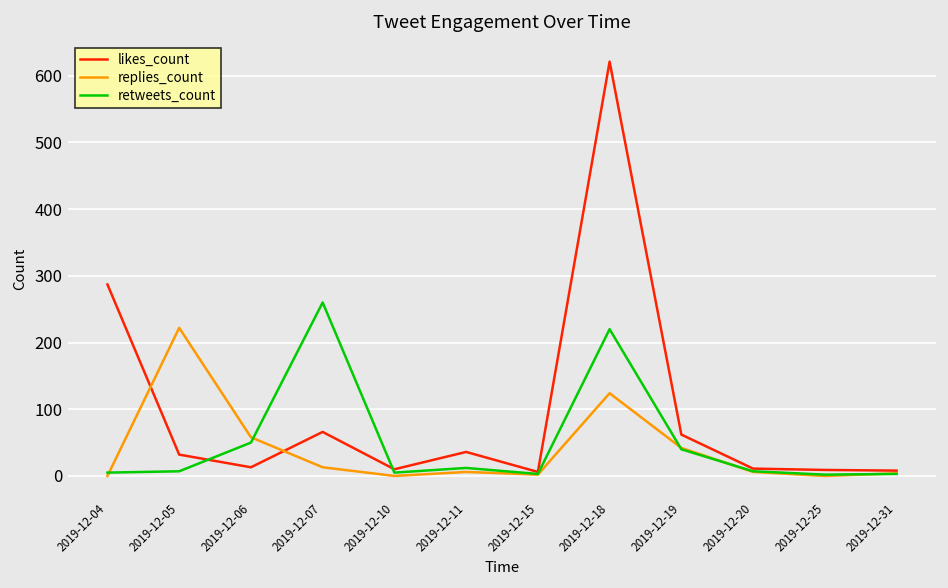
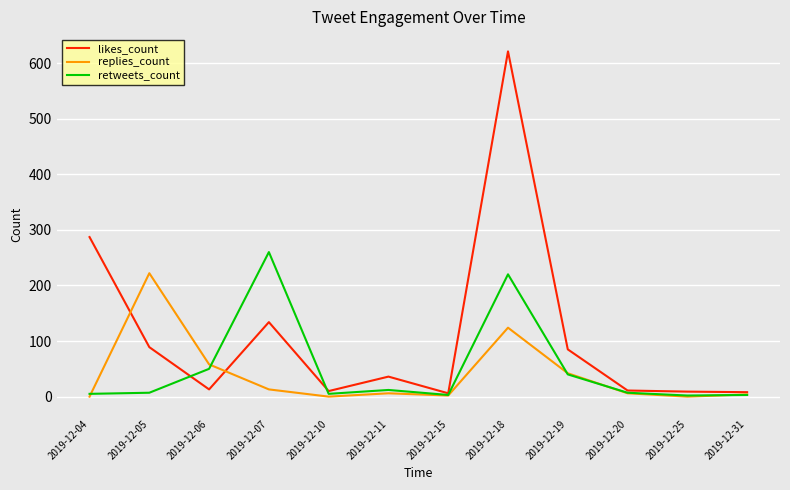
  {
    "likes_count": {
      "2019-12-04": 290,
-     "2019-12-05": 30,
+     "2019-12-05": 90,
      "2019-12-06": 10,
-     "2019-12-07": 70,
+     "2019-12-07": 130,
      "2019-12-10": 10,
      "2019-12-11": 40,
      "2019-12-18": 620,
-     "2019-12-19": 60,
+     "2019-12-19": 90,
      "2019-12-25": 10
    },
    "replies_count": {
      "2019-12-04": 0,
      "2019-12-05": 220,
      "2019-12-06": 60,
      "2019-12-07": 10,
      "2019-12-10": 0,
      "2019-12-11": 10,
      "2019-12-18": 120
    },
    "retweets_count": {
      "2019-12-04": 10,
      "2019-12-05": 10,
      "2019-12-06": 50,
      "2019-12-07": 260,
      "2019-12-10": 10,
      "2019-12-11": 10,
      "2019-12-18": 220
    }
  }
